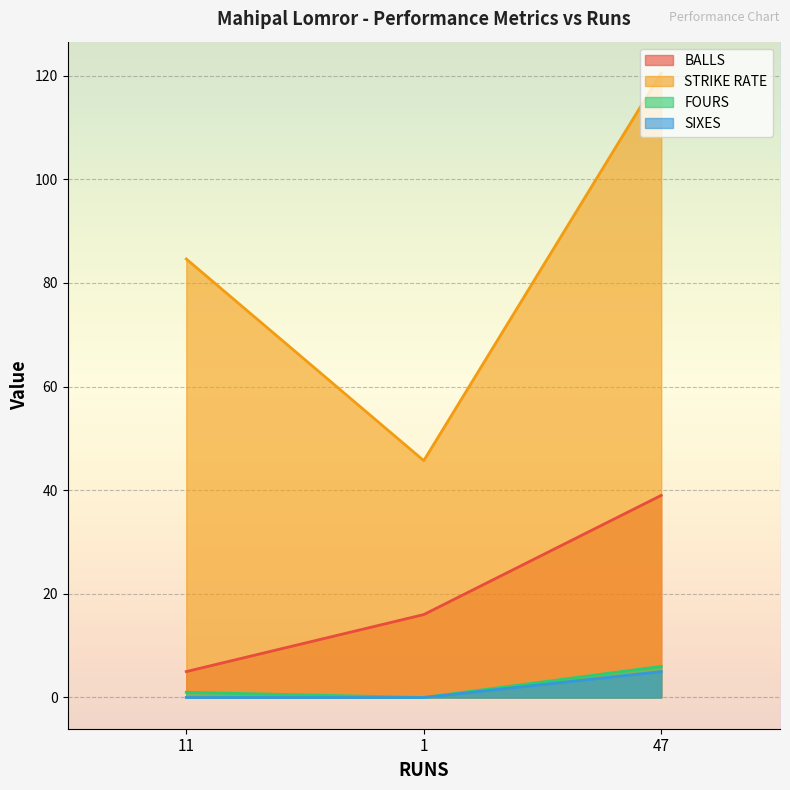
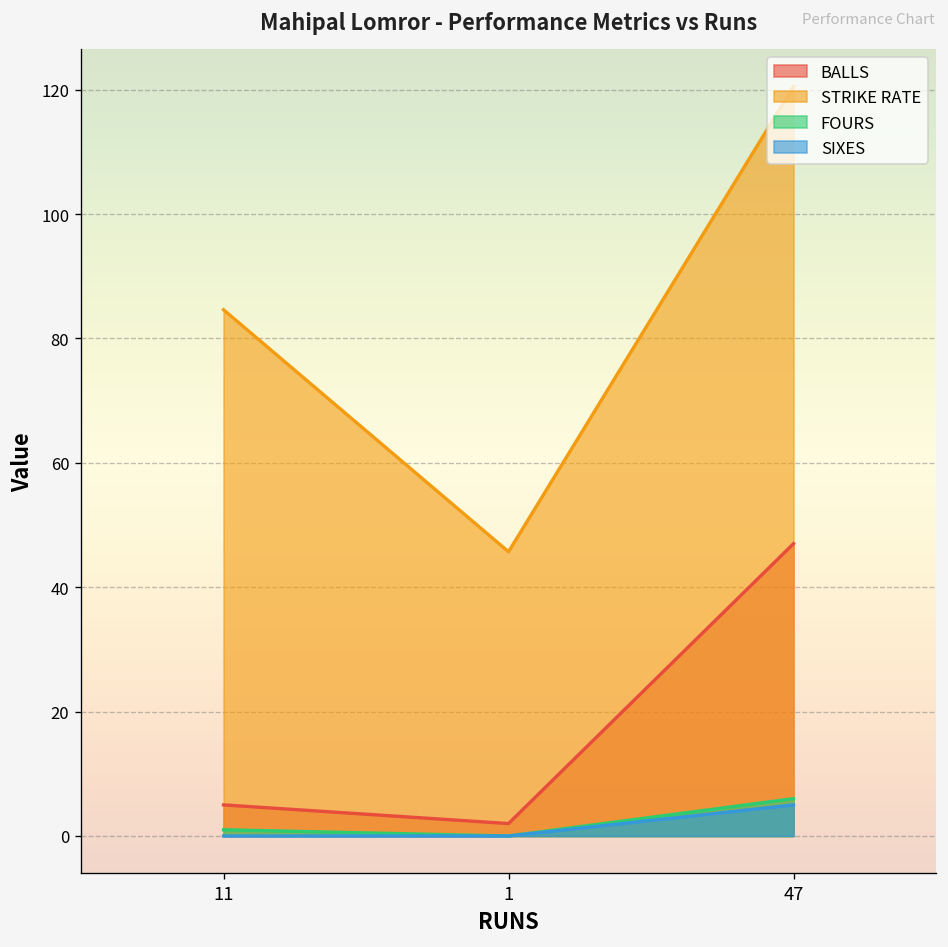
  {
    "BALLS": {
      "11": 5,
-     "1": 16,
-     "47": 39
+     "1": 2,
+     "47": 47
    },
    "STRIKE RATE": {
      "11": 85,
      "1": 46
    },
    "FOURS": {
      "11": 1,
      "47": 6
    },
    "SIXES": {
      "11": 0,
      "47": 5
    }
  }
